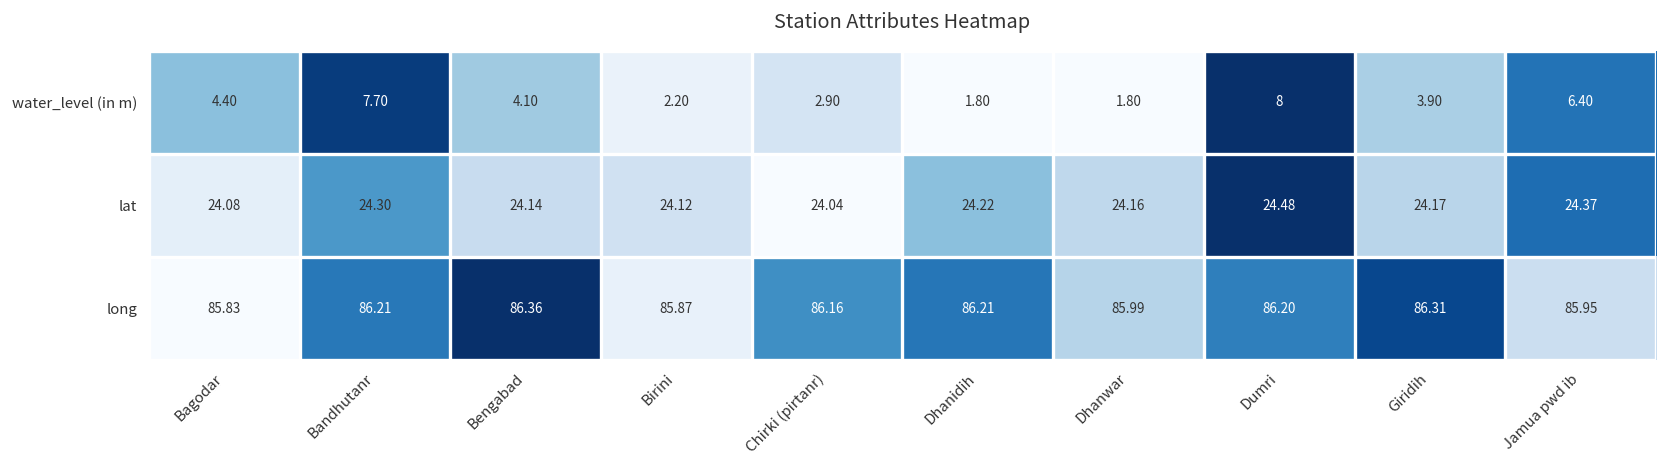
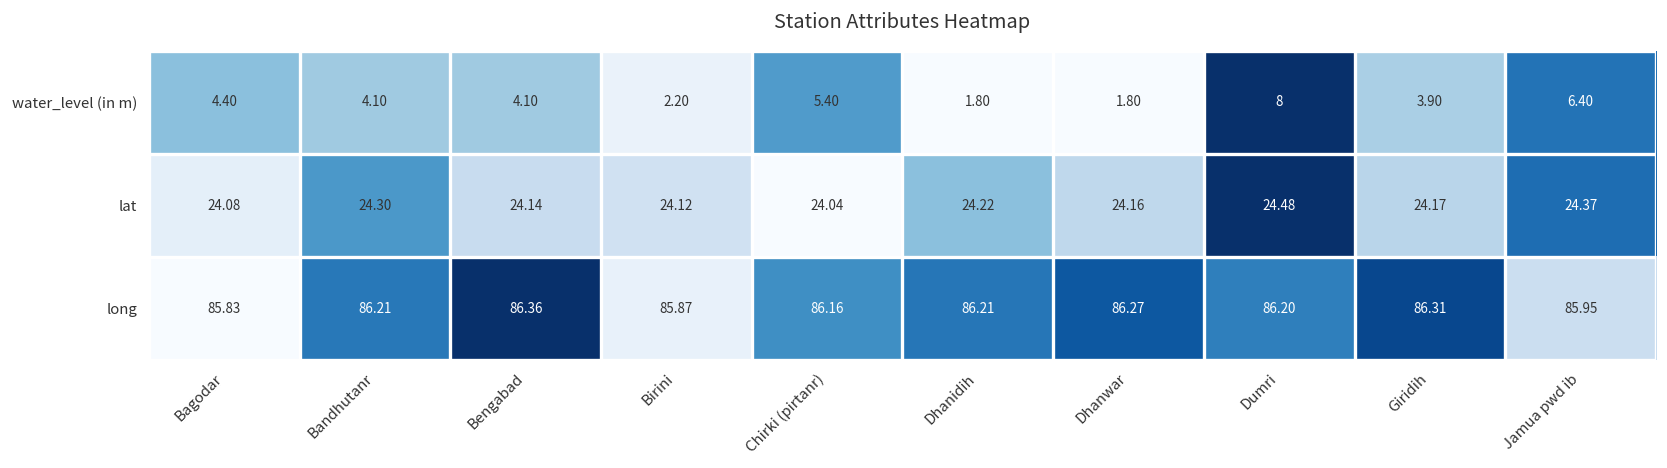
  {
    "water_level (in m)": {
      "Bagodar": 4.40,
-     "Bandhutanr": 7.70,
+     "Bandhutanr": 4.10,
      "Bengabad": 4.10,
      "Birini": 2.20,
-     "Chirki (pirtanr)": 2.90,
+     "Chirki (pirtanr)": 5.40,
      "Dhanidih": 1.80,
      "Dhanwar": 1.80,
      "Dumri": 8,
      "Giridih": 3.90,
      "Jamua pwd ib": 6.40
    },
    "lat": {
      "Bagodar": 24.08,
      "Bandhutanr": 24.30,
      "Bengabad": 24.14,
      "Birini": 24.12,
      "Chirki (pirtanr)": 24.04,
      "Dhanidih": 24.22,
      "Dhanwar": 24.16,
      "Dumri": 24.48,
      "Giridih": 24.17,
      "Jamua pwd ib": 24.37
    },
    "long": {
      "Bagodar": 85.83,
      "Bandhutanr": 86.21,
      "Bengabad": 86.36,
      "Birini": 85.87,
      "Chirki (pirtanr)": 86.16,
      "Dhanidih": 86.21,
-     "Dhanwar": 85.99,
+     "Dhanwar": 86.27,
      "Dumri": 86.20,
      "Giridih": 86.31,
      "Jamua pwd ib": 85.95
    }
  }
